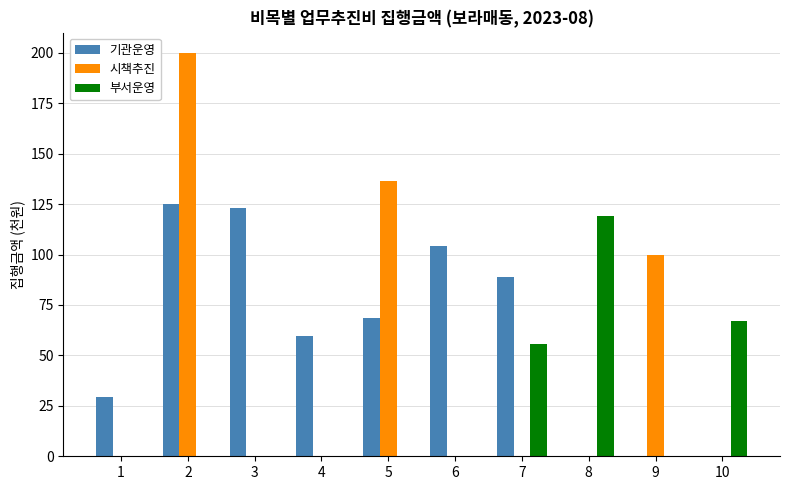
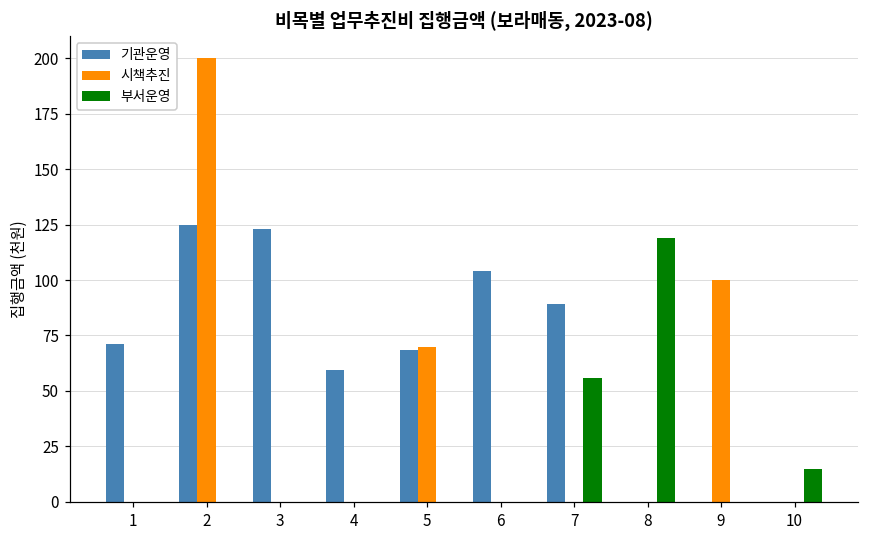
  {
    "기관운영": {
-     "1": 30,
+     "1": 71,
      "2": 125,
      "3": 123,
      "4": 60,
      "5": 69,
      "6": 104,
      "7": 89,
      "8": 0,
      "9": 0,
      "10": 0
    },
    "시책추진": {
      "1": 0,
      "2": 200,
      "3": 0,
      "4": 0,
-     "5": 137,
+     "5": 70,
      "6": 0,
      "7": 0,
      "8": 0,
      "9": 100,
      "10": 0
    },
    "부서운영": {
      "1": 0,
      "2": 0,
      "3": 0,
      "4": 0,
      "5": 0,
      "6": 0,
      "7": 56,
      "8": 119,
      "9": 0,
-     "10": 67
+     "10": 15
    }
  }
